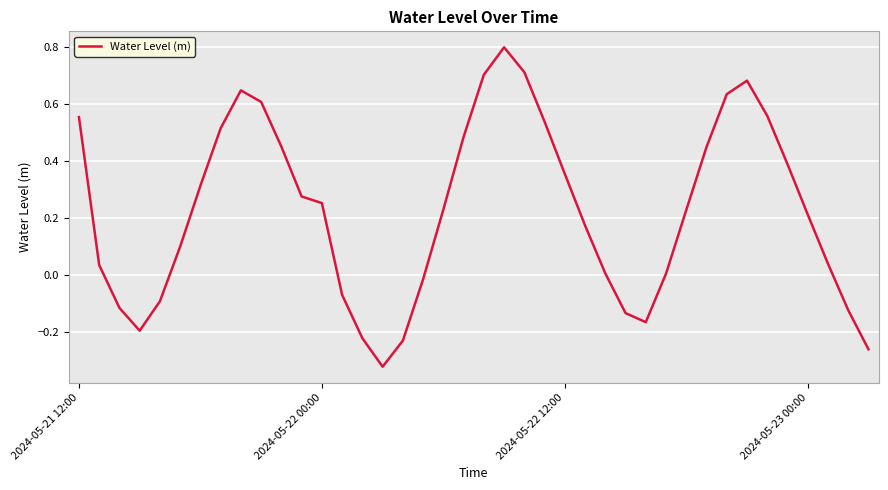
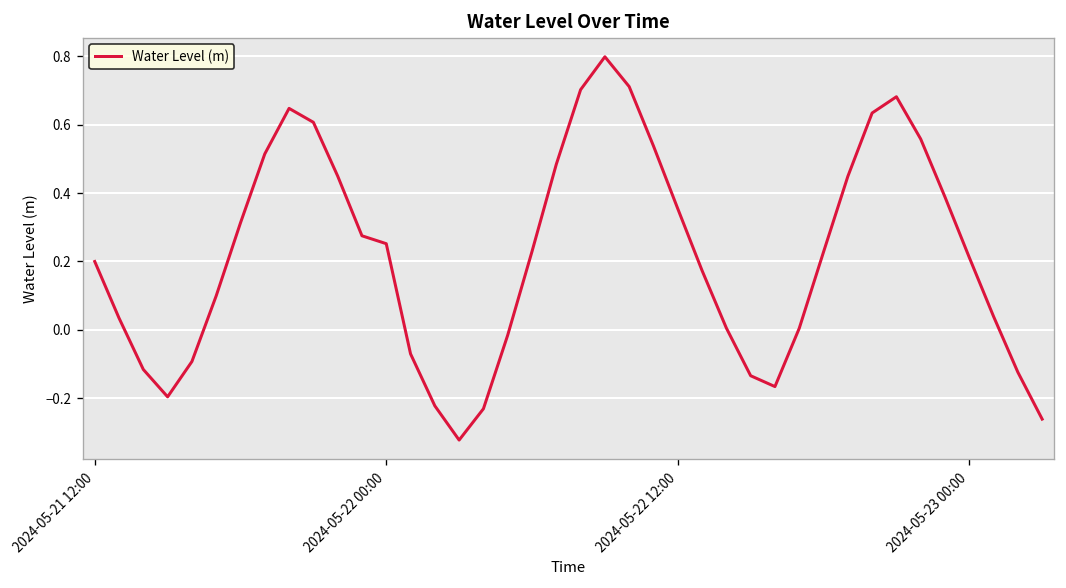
  {
-   "2024-05-21 12:00": 0.55,
+   "2024-05-21 12:00": 0.20,
    "2024-05-22 00:00": 0.25,
    "2024-05-22 12:00": 0.35,
    "2024-05-23 00:00": 0.21
  }
